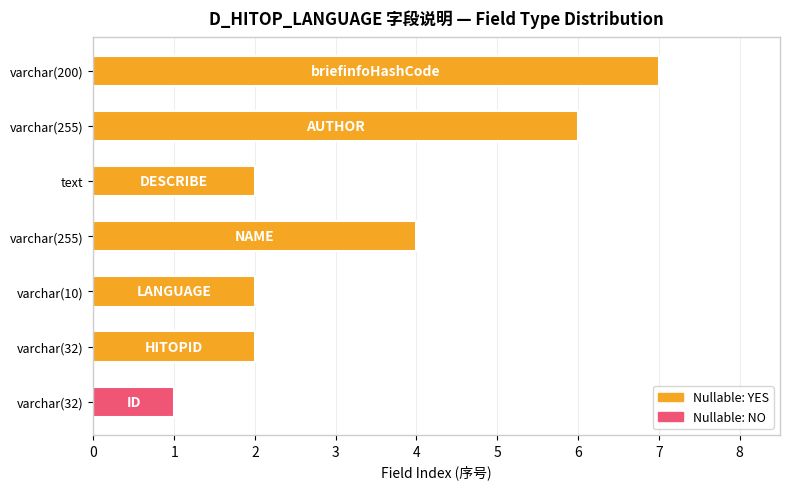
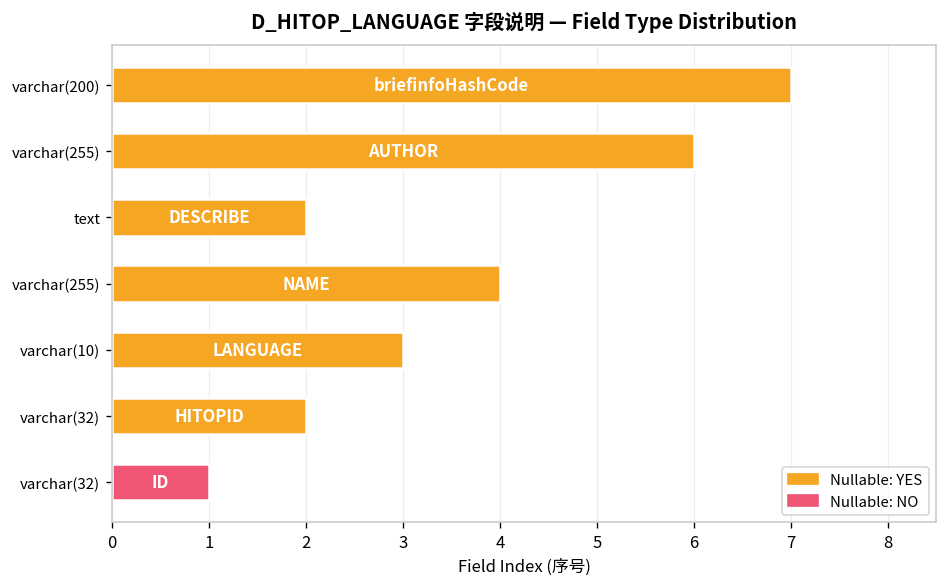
  {
    "varchar(200)": 7,
    "text": 2,
-   "varchar(10)": 2
+   "varchar(10)": 3
  }
